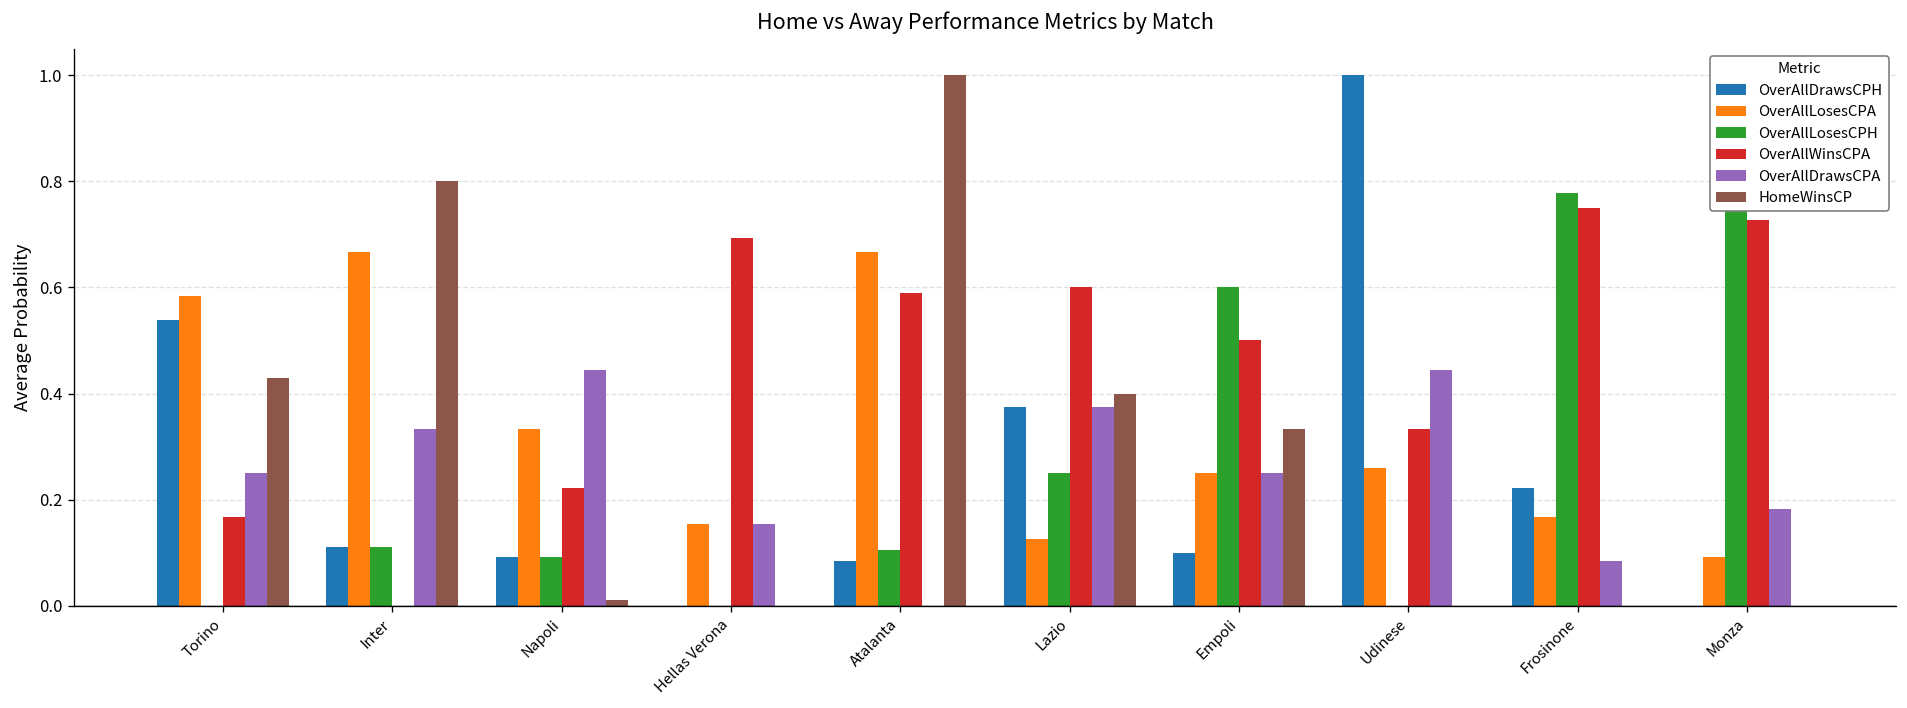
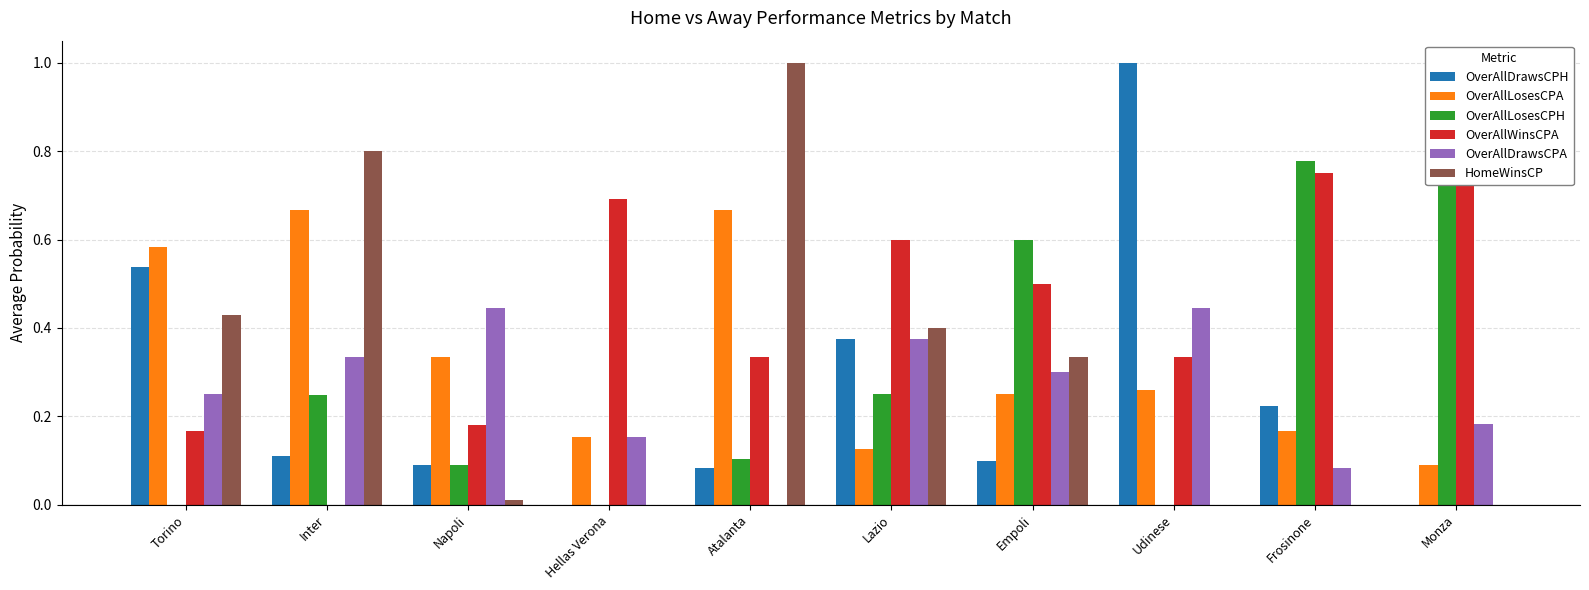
  {
    "OverAllDrawsCPH": {
      "Torino": 0.54,
      "Inter": 0.11,
      "Napoli": 0.09,
      "Hellas Verona": 0.00,
      "Atalanta": 0.08,
      "Lazio": 0.38,
      "Empoli": 0.10,
      "Udinese": 1.00,
      "Frosinone": 0.22,
      "Monza": 0.00
    },
    "OverAllLosesCPA": {
      "Torino": 0.58,
      "Inter": 0.67,
      "Napoli": 0.33,
      "Hellas Verona": 0.15,
      "Atalanta": 0.67,
      "Lazio": 0.13,
      "Empoli": 0.25,
      "Udinese": 0.26,
      "Frosinone": 0.17,
      "Monza": 0.09
    },
    "OverAllLosesCPH": {
      "Torino": 0.00,
-     "Inter": 0.11,
+     "Inter": 0.25,
      "Napoli": 0.09,
      "Hellas Verona": 0.00,
      "Atalanta": 0.10,
      "Lazio": 0.25,
      "Empoli": 0.60,
      "Udinese": 0.00,
      "Frosinone": 0.78
    },
    "OverAllWinsCPA": {
      "Torino": 0.17,
      "Inter": 0.00,
-     "Napoli": 0.22,
+     "Napoli": 0.18,
      "Hellas Verona": 0.69,
-     "Atalanta": 0.59,
+     "Atalanta": 0.33,
      "Lazio": 0.60,
      "Empoli": 0.50,
      "Udinese": 0.33,
      "Frosinone": 0.75
    },
    "OverAllDrawsCPA": {
      "Torino": 0.25,
      "Inter": 0.33,
      "Napoli": 0.44,
      "Hellas Verona": 0.15,
      "Atalanta": 0.00,
      "Lazio": 0.38,
-     "Empoli": 0.25,
+     "Empoli": 0.30,
      "Udinese": 0.44,
      "Frosinone": 0.08,
      "Monza": 0.18
    },
    "HomeWinsCP": {
      "Torino": 0.43,
      "Inter": 0.80,
      "Napoli": 0.01,
      "Hellas Verona": 0.00,
      "Atalanta": 1.00,
      "Lazio": 0.40,
      "Empoli": 0.33,
      "Udinese": 0.00,
      "Frosinone": 0.00,
      "Monza": 0.00
    }
  }
